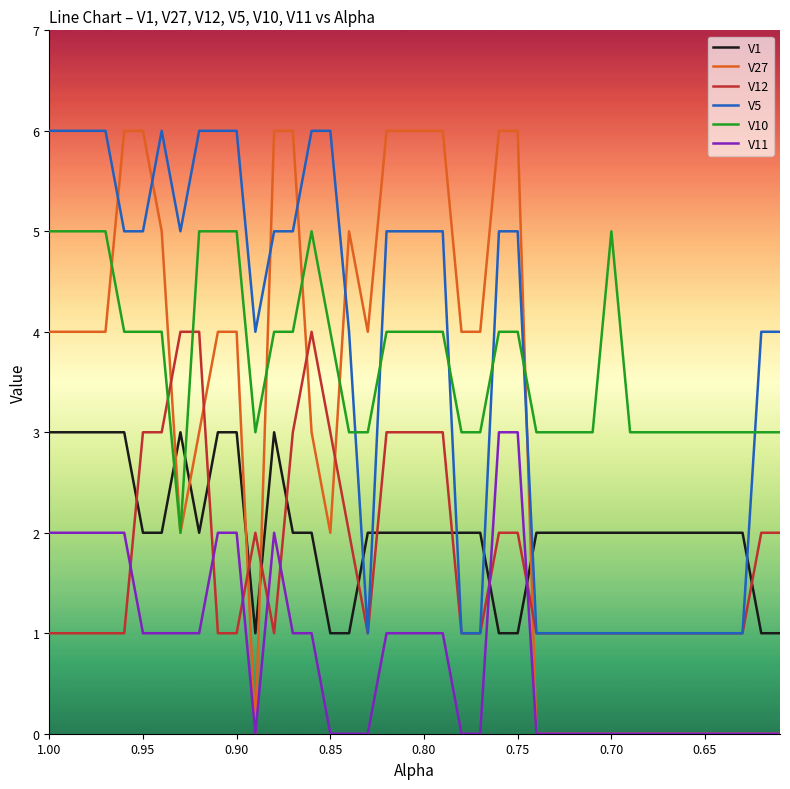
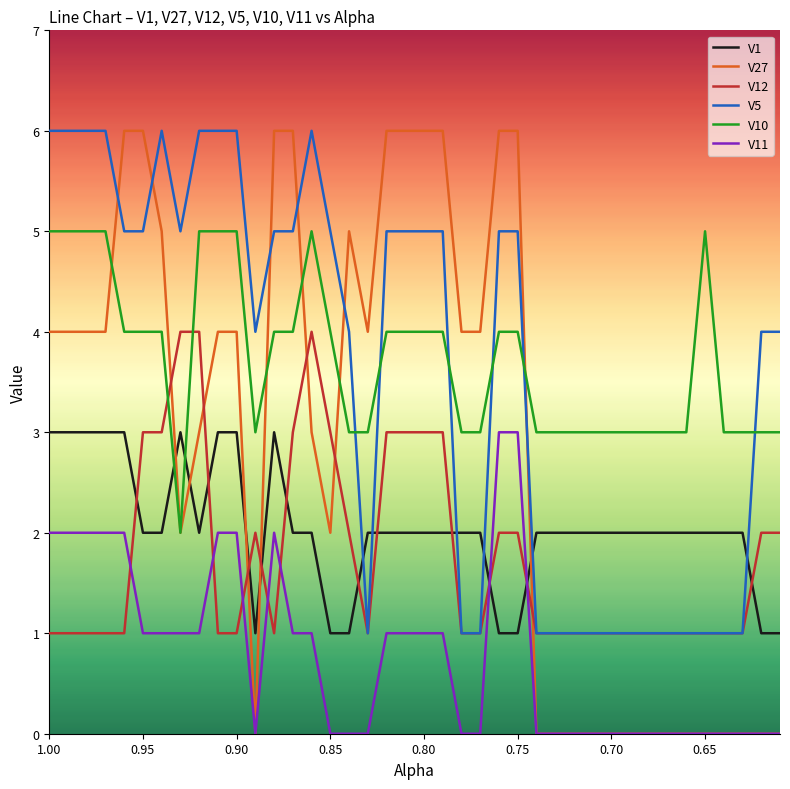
  {
    "V1": {
      "1.00": 3,
      "0.95": 2,
      "0.90": 3,
      "0.85": 1,
      "0.80": 2,
      "0.75": 1,
      "0.70": 2,
      "0.65": 2
    },
    "V5": {
      "1.00": 6,
      "0.95": 5,
      "0.90": 6,
-     "0.85": 6,
+     "0.85": 5,
      "0.80": 5,
      "0.75": 5
    },
    "V10": {
      "1.00": 5,
      "0.95": 4,
      "0.90": 5,
      "0.85": 4,
      "0.80": 4,
      "0.75": 4,
-     "0.70": 5,
-     "0.65": 3
+     "0.70": 3,
+     "0.65": 5
    },
    "V11": {
      "1.00": 2,
      "0.95": 1,
      "0.90": 2,
      "0.85": 0,
      "0.80": 1,
      "0.75": 3
    }
  }
